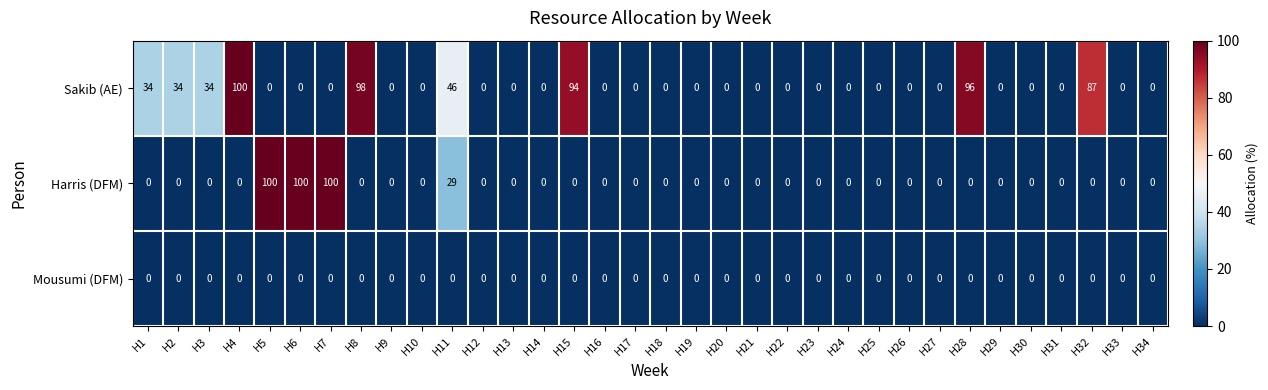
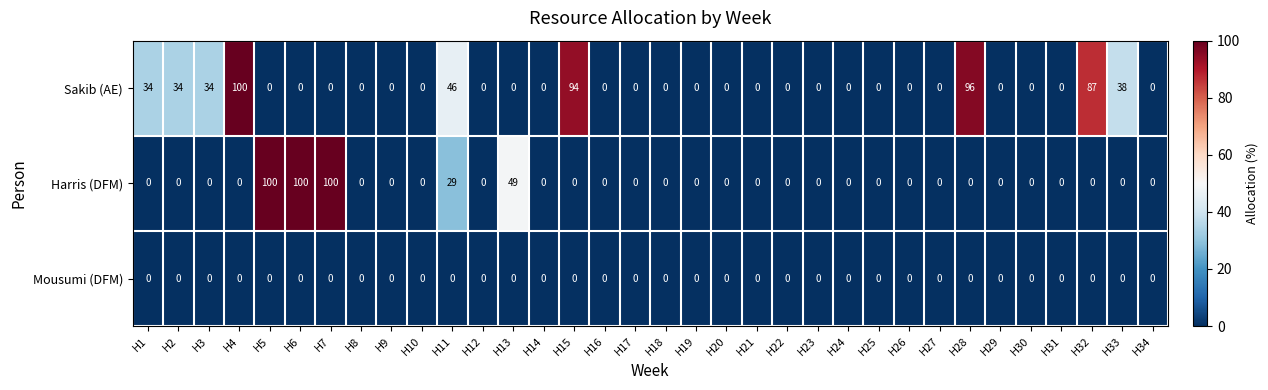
  {
    "Sakib (AE)": {
      "H1": 34,
      "H2": 34,
      "H3": 34,
      "H4": 100,
      "H5": 0,
      "H6": 0,
      "H7": 0,
-     "H8": 98,
+     "H8": 0,
      "H9": 0,
      "H10": 0,
      "H11": 46,
      "H12": 0,
      "H13": 0,
      "H14": 0,
      "H15": 94,
      "H16": 0,
      "H17": 0,
      "H18": 0,
      "H19": 0,
      "H20": 0,
      "H21": 0,
      "H22": 0,
      "H23": 0,
      "H24": 0,
      "H25": 0,
      "H26": 0,
      "H27": 0,
      "H28": 96,
      "H29": 0,
      "H30": 0,
      "H31": 0,
      "H32": 87,
-     "H33": 0,
+     "H33": 38,
      "H34": 0
    },
    "Harris (DFM)": {
      "H1": 0,
      "H2": 0,
      "H3": 0,
      "H4": 0,
      "H5": 100,
      "H6": 100,
      "H7": 100,
      "H8": 0,
      "H9": 0,
      "H10": 0,
      "H11": 29,
      "H12": 0,
-     "H13": 0,
+     "H13": 49,
      "H14": 0,
      "H15": 0,
      "H16": 0,
      "H17": 0,
      "H18": 0,
      "H19": 0,
      "H20": 0,
      "H21": 0,
      "H22": 0,
      "H23": 0,
      "H24": 0,
      "H25": 0,
      "H26": 0,
      "H27": 0,
      "H28": 0,
      "H29": 0,
      "H30": 0,
      "H31": 0,
      "H32": 0,
      "H33": 0,
      "H34": 0
    },
    "Mousumi (DFM)": {
      "H1": 0,
      "H2": 0,
      "H3": 0,
      "H4": 0,
      "H5": 0,
      "H6": 0,
      "H7": 0,
      "H8": 0,
      "H9": 0,
      "H10": 0,
      "H11": 0,
      "H12": 0,
      "H13": 0,
      "H14": 0,
      "H15": 0,
      "H16": 0,
      "H17": 0,
      "H18": 0,
      "H19": 0,
      "H20": 0,
      "H21": 0,
      "H22": 0,
      "H23": 0,
      "H24": 0,
      "H25": 0,
      "H26": 0,
      "H27": 0,
      "H28": 0,
      "H29": 0,
      "H30": 0,
      "H31": 0,
      "H32": 0,
      "H33": 0,
      "H34": 0
    }
  }
